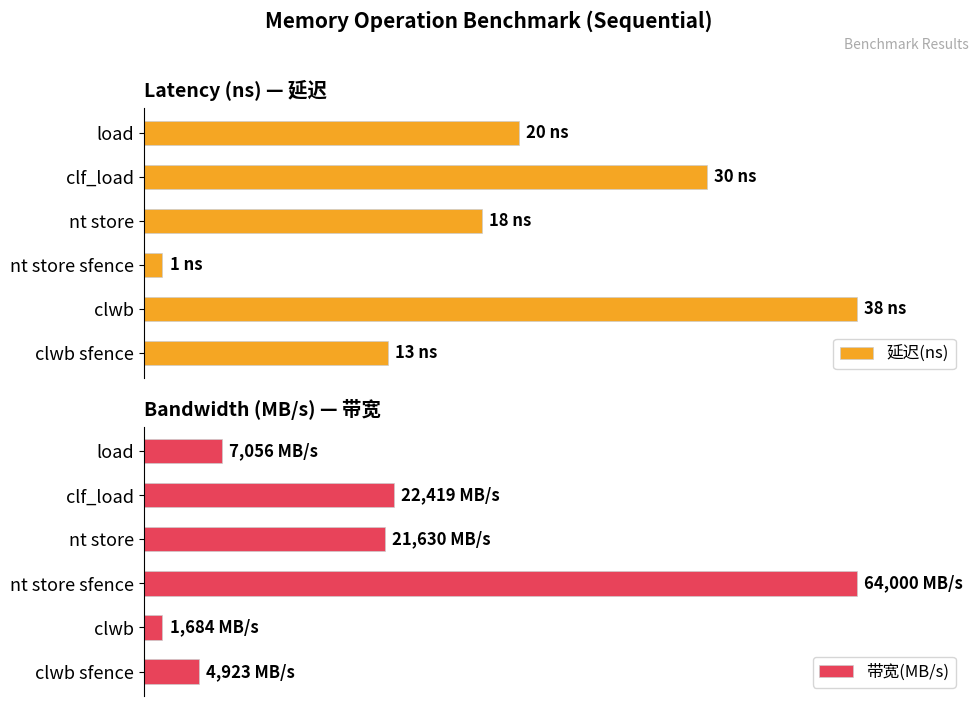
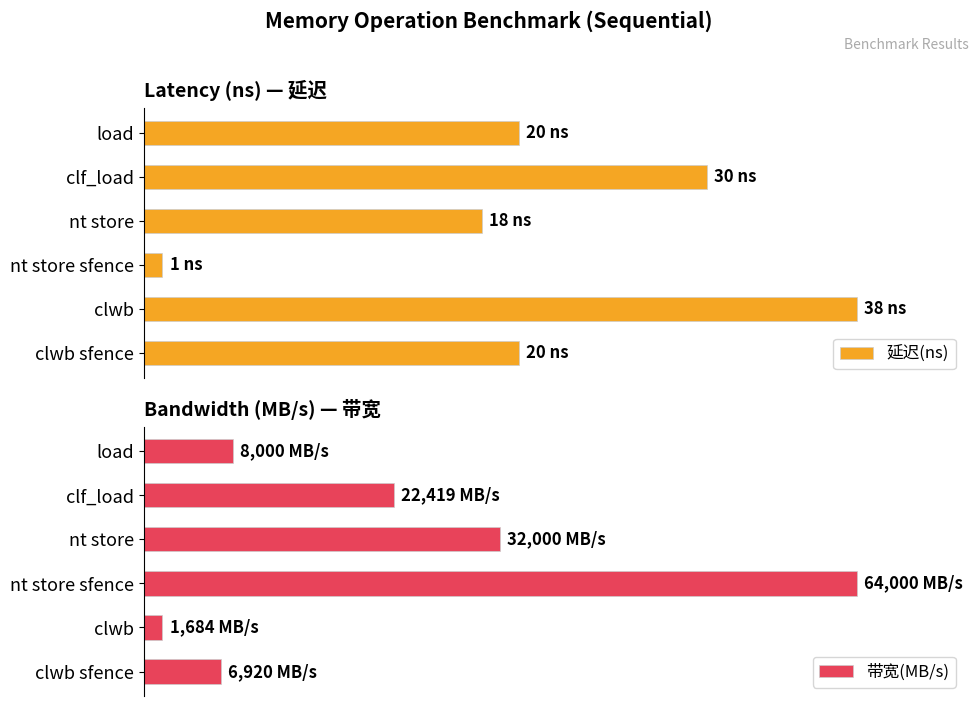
  {
    "Latency (ns) — 延迟": {
-     "clwb sfence": "13"
+     "clwb sfence": "20"
    },
    "Bandwidth (MB/s) — 带宽": {
-     "load": "7,056",
-     "nt store": "21,630",
-     "clwb sfence": "4,923"
+     "load": "8,000",
+     "nt store": "32,000",
+     "clwb sfence": "6,920"
    }
  }
